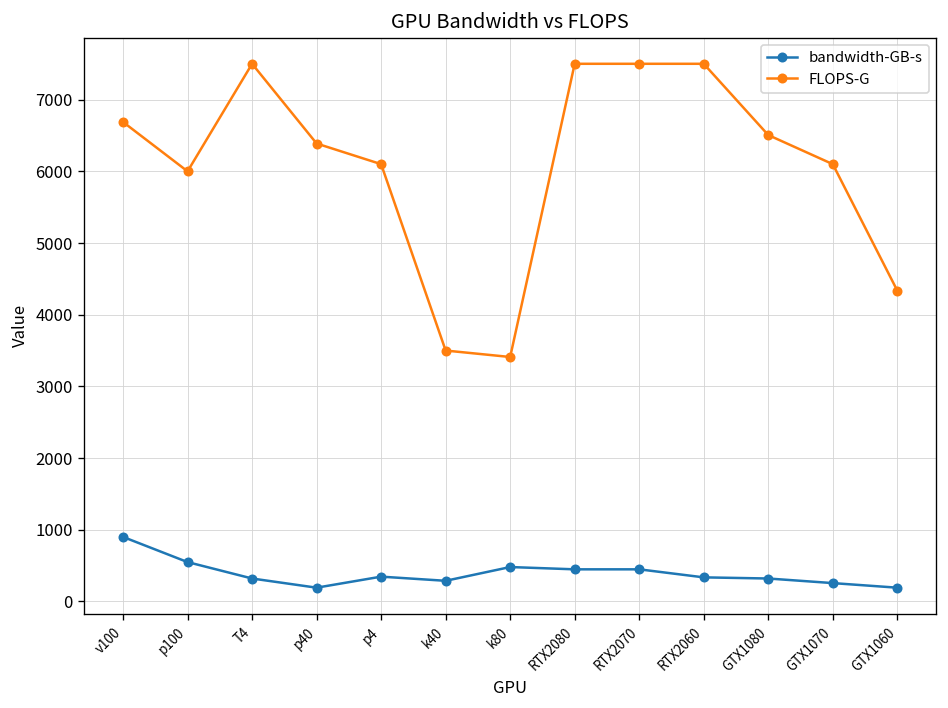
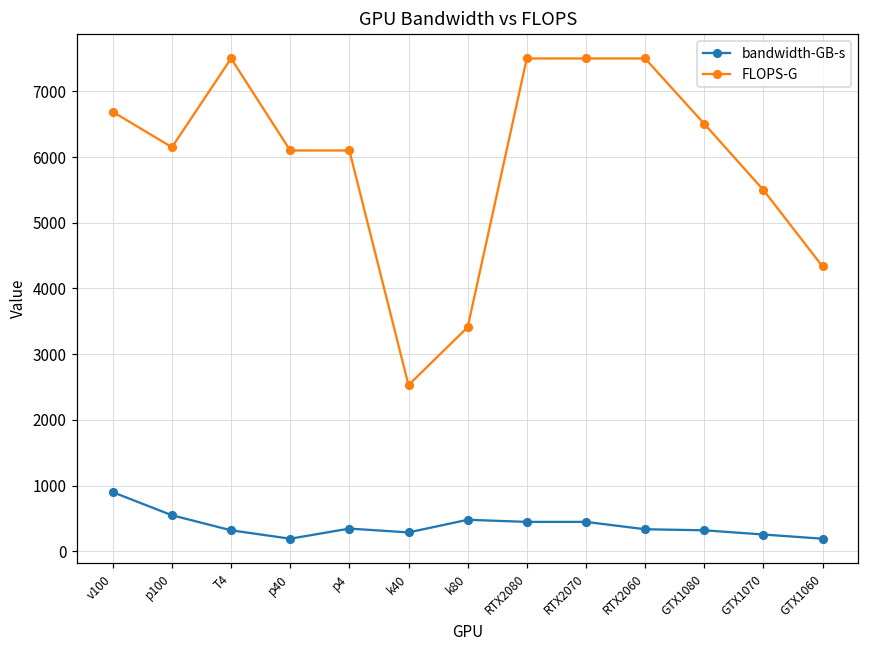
  {
    "bandwidth-GB-s": {
      "v100": 900,
      "p100": 500,
      "T4": 300,
      "p40": 200,
      "p4": 300,
      "k40": 300,
      "k80": 500,
      "RTX2080": 400,
      "RTX2070": 400,
      "RTX2060": 300,
      "GTX1080": 300,
      "GTX1070": 300,
      "GTX1060": 200
    },
    "FLOPS-G": {
      "v100": 6700,
-     "p100": 6000,
+     "p100": 6100,
      "T4": 7500,
-     "p40": 6400,
+     "p40": 6100,
      "p4": 6100,
-     "k40": 3500,
+     "k40": 2500,
      "k80": 3400,
      "RTX2080": 7500,
      "RTX2070": 7500,
      "RTX2060": 7500,
      "GTX1080": 6500,
-     "GTX1070": 6100,
+     "GTX1070": 5500,
      "GTX1060": 4300
    }
  }
